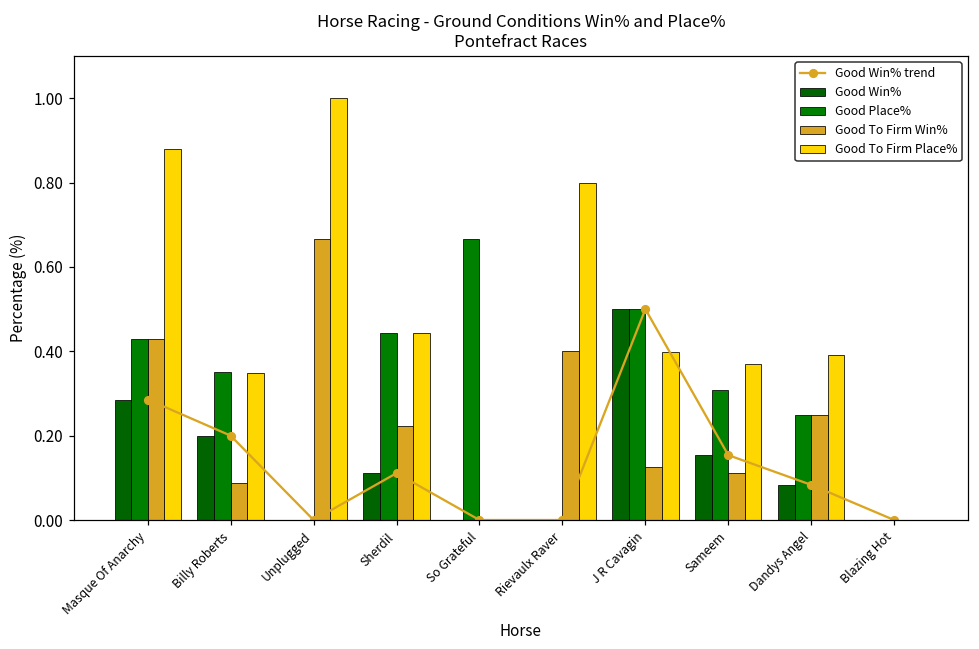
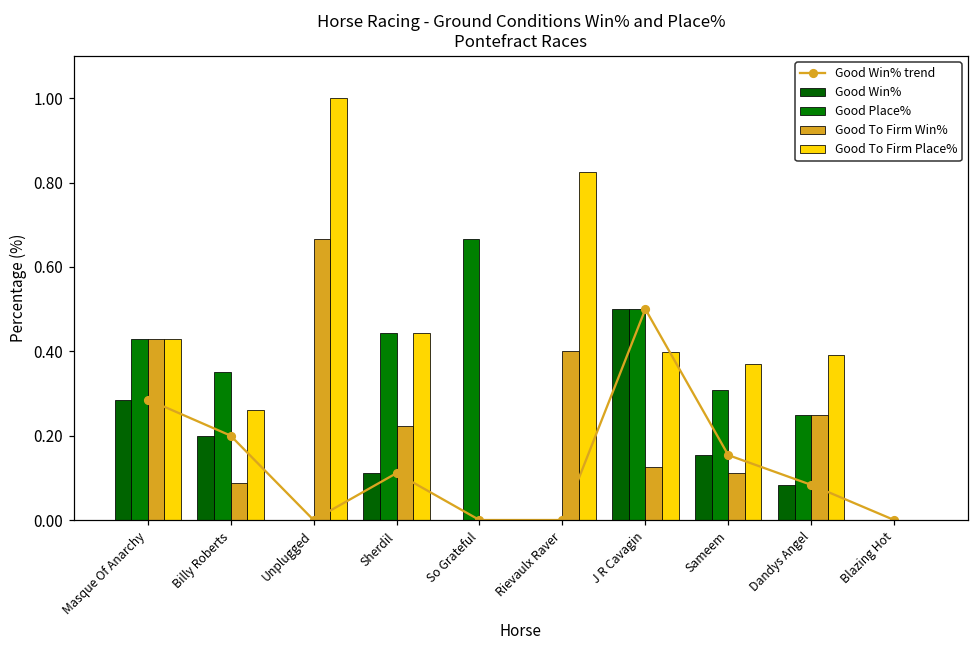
  {
    "Good To Firm Place%": {
-     "Masque Of Anarchy": 0.88,
-     "Billy Roberts": 0.35,
+     "Masque Of Anarchy": 0.43,
+     "Billy Roberts": 0.26,
      "Unplugged": 1.00,
      "Sherdil": 0.44,
      "So Grateful": 0.00,
-     "Rievaulx Raver": 0.80,
+     "Rievaulx Raver": 0.83,
      "J R Cavagin": 0.40,
      "Sameem": 0.37,
      "Dandys Angel": 0.39,
      "Blazing Hot": 0.00
    }
  }
